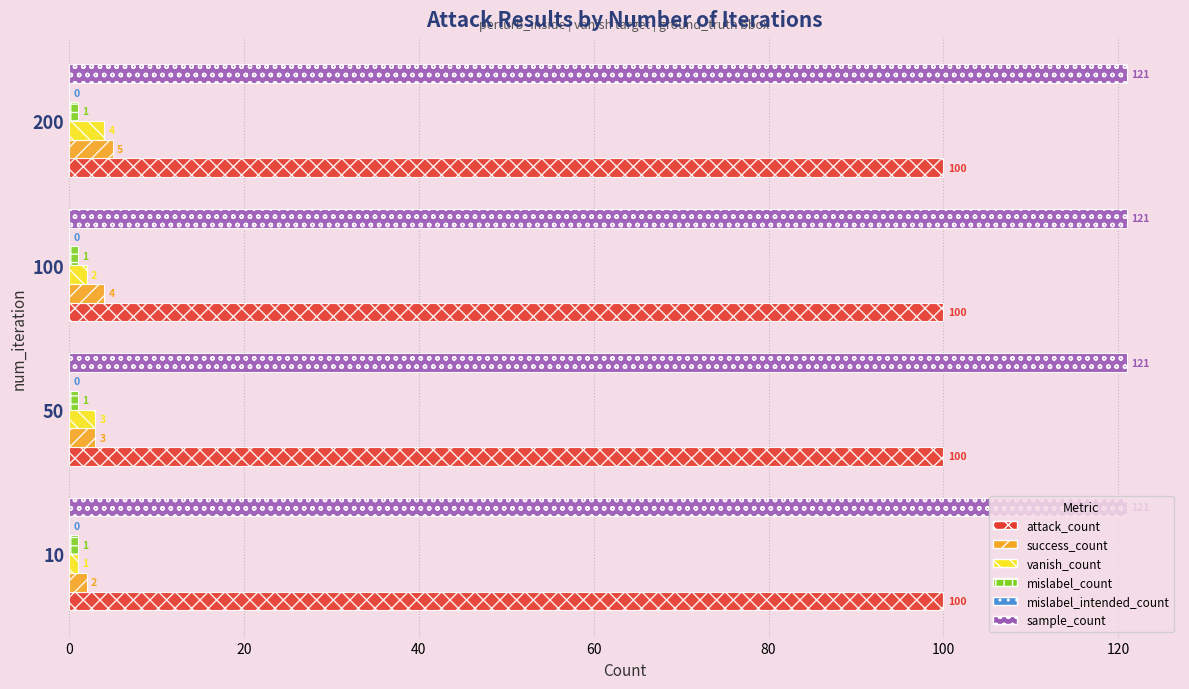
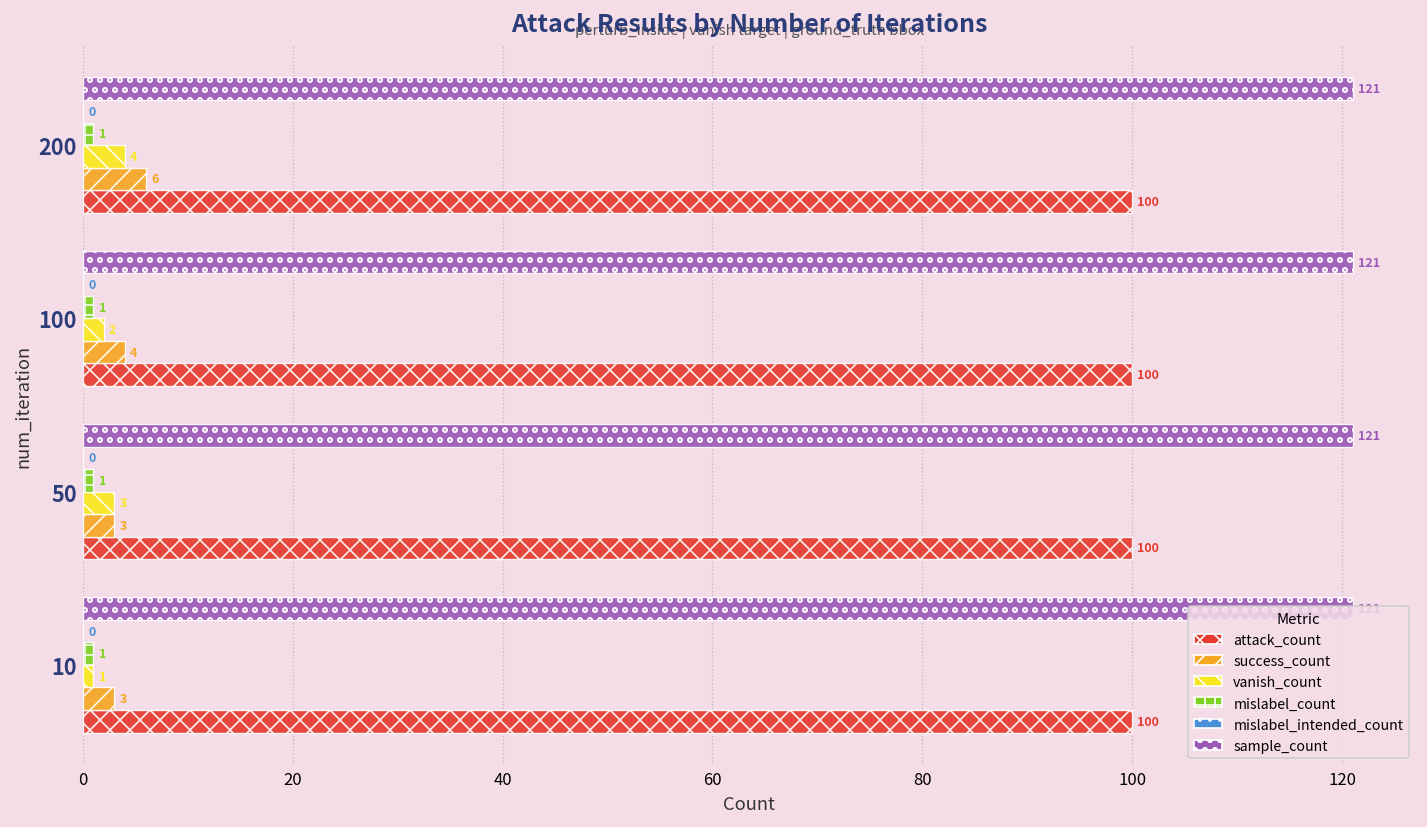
  {
    "attack_count": {
      "200": 100,
      "100": 100,
      "50": 100,
      "10": 100
    },
    "success_count": {
-     "200": 5,
+     "200": 6,
      "100": 4,
      "50": 3,
-     "10": 2
+     "10": 3
    },
    "vanish_count": {
      "200": 4,
      "100": 2,
      "50": 3,
      "10": 1
    },
    "mislabel_count": {
      "200": 1,
      "100": 1,
      "50": 1,
      "10": 1
    },
    "mislabel_intended_count": {
      "200": 0,
      "100": 0,
      "50": 0,
      "10": 0
    },
    "sample_count": {
      "200": 121,
      "100": 121,
      "50": 121
    }
  }
